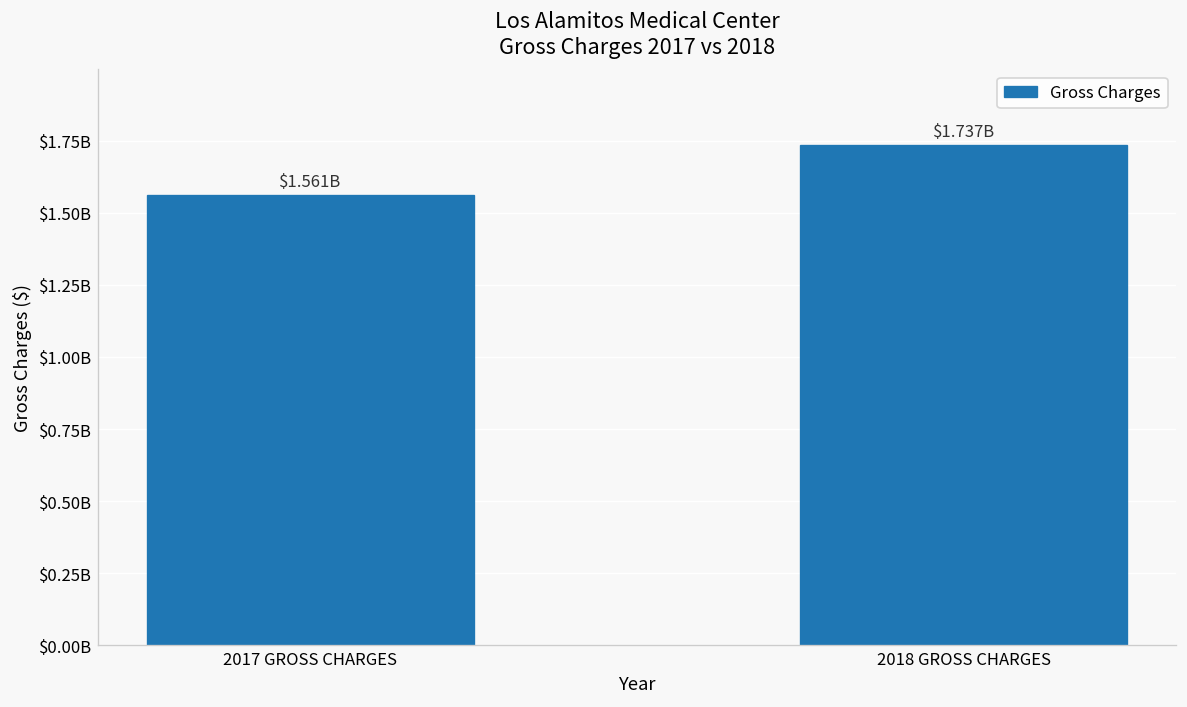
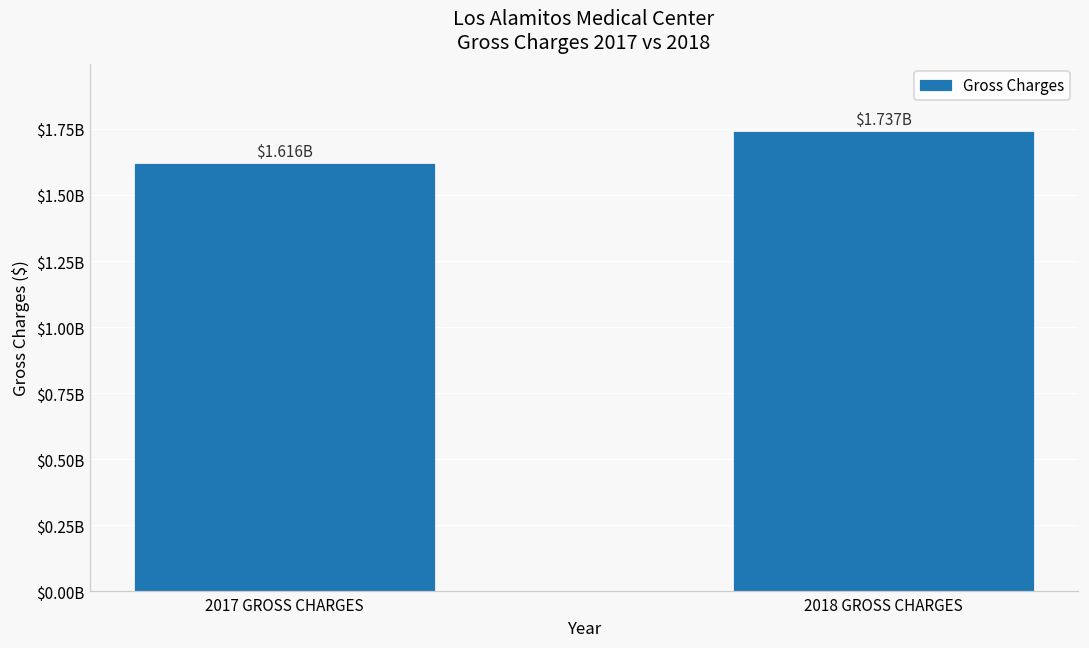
  {
-   "2017 GROSS CHARGES": "$1.561B",
+   "2017 GROSS CHARGES": "$1.616B",
    "2018 GROSS CHARGES": "$1.737B"
  }
